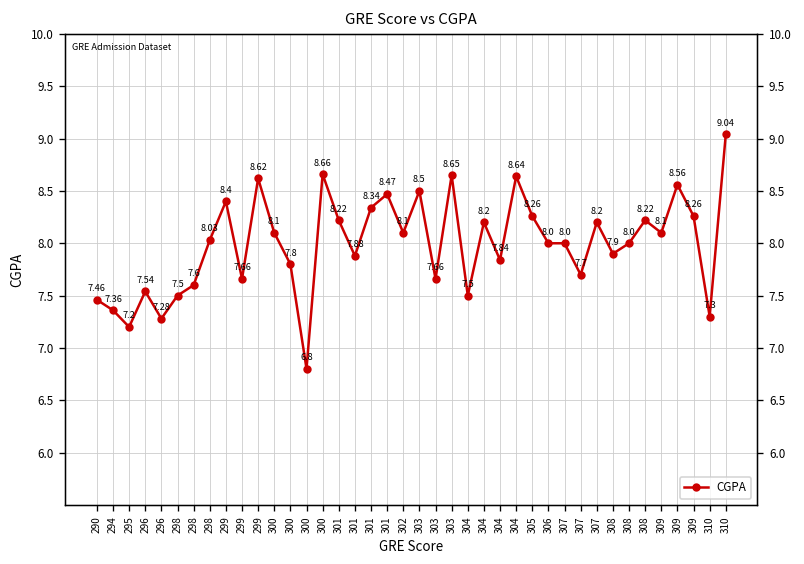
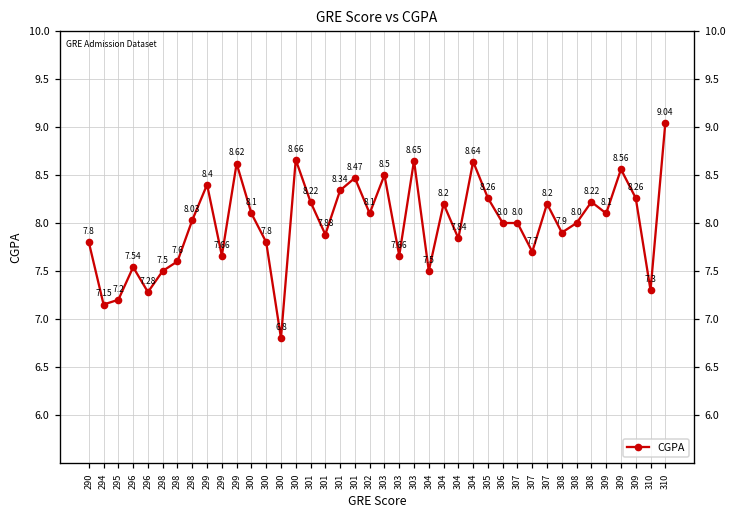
  {
-   "290": 7.46,
-   "294": 7.36,
+   "290": 7.8,
+   "294": 7.15,
    "295": 7.2,
    "302": 8.1,
    "305": 8.26,
    "306": 8.0
  }
